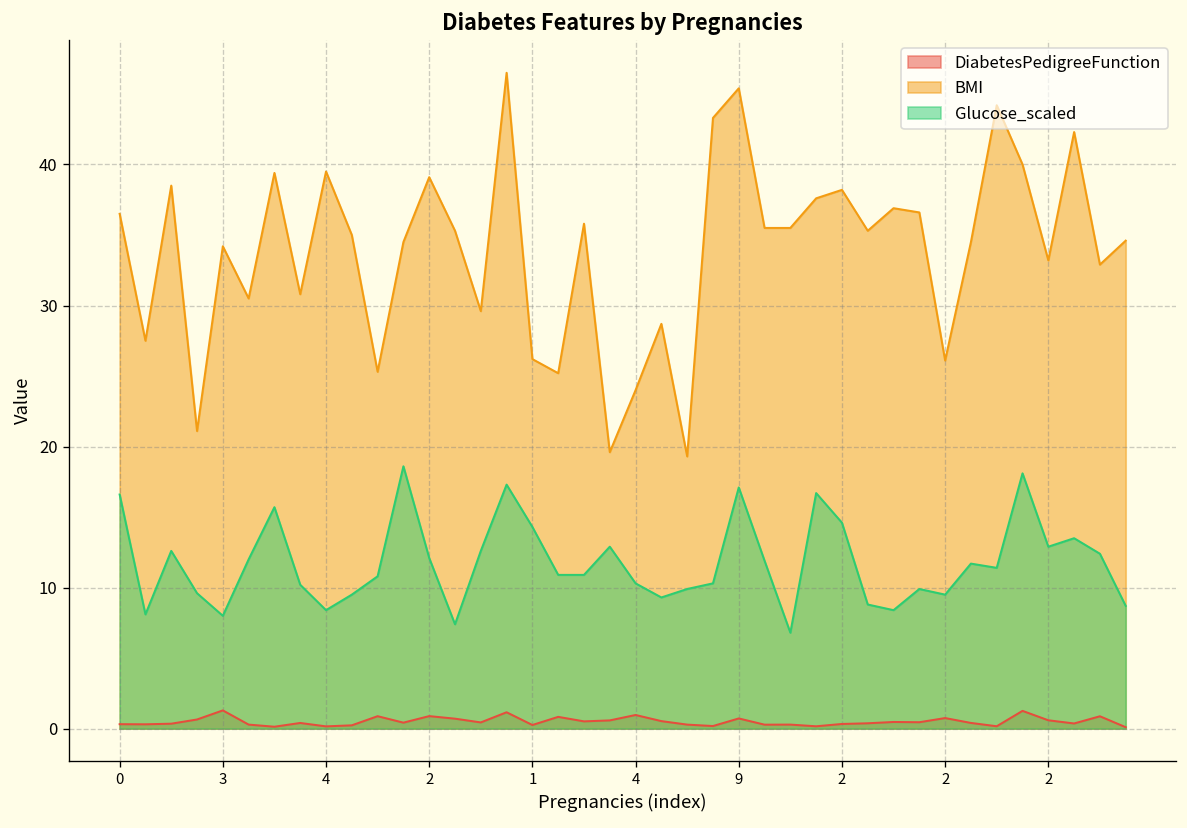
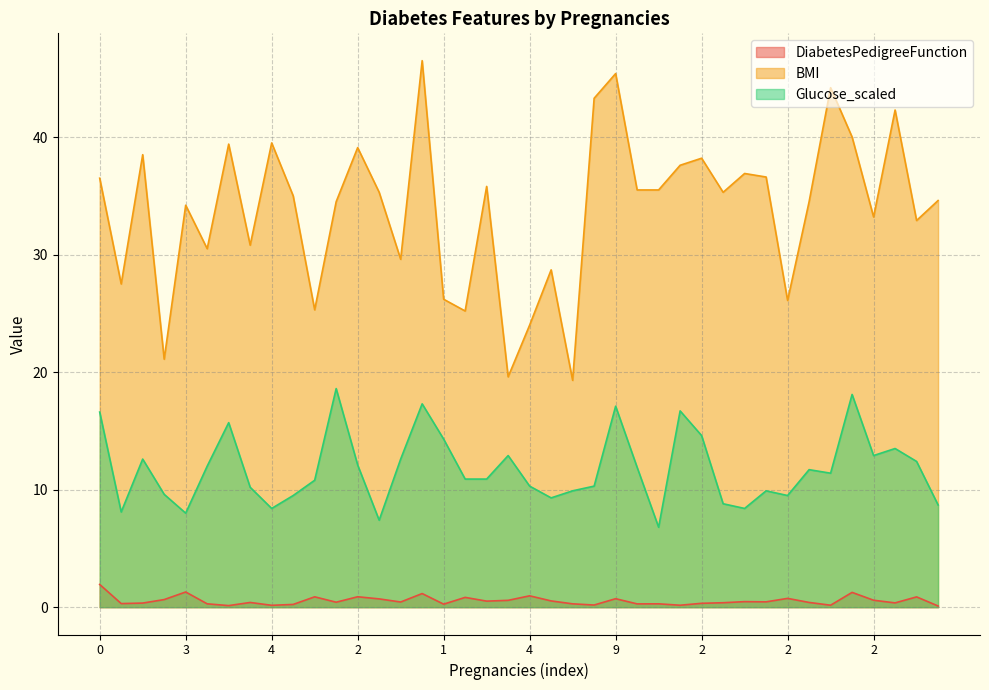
  {
    "DiabetesPedigreeFunction": {
-     "0": 0.3
+     "0": 1.9
    },
    "BMI": {
      "0": 36.5
    },
    "Glucose_scaled": {
      "0": 16.6
    }
  }
